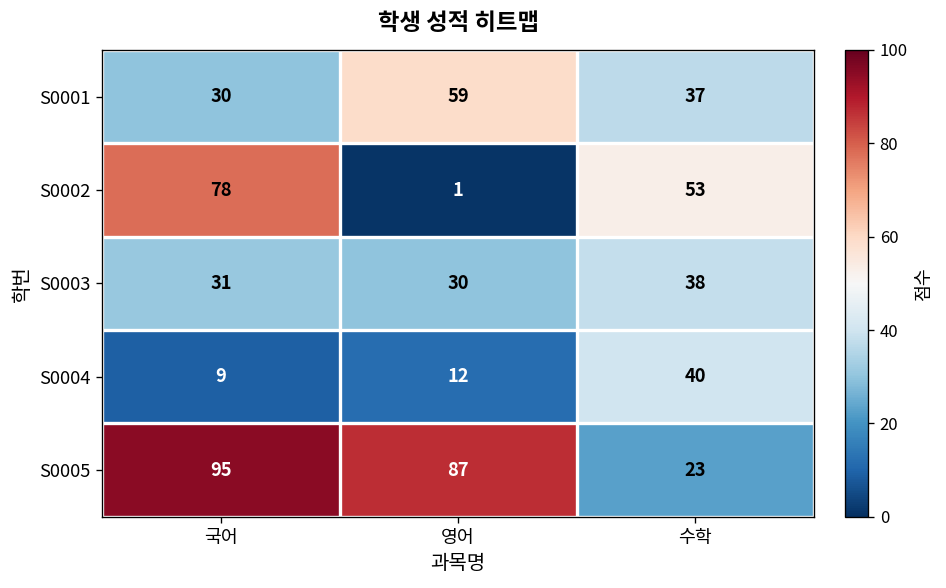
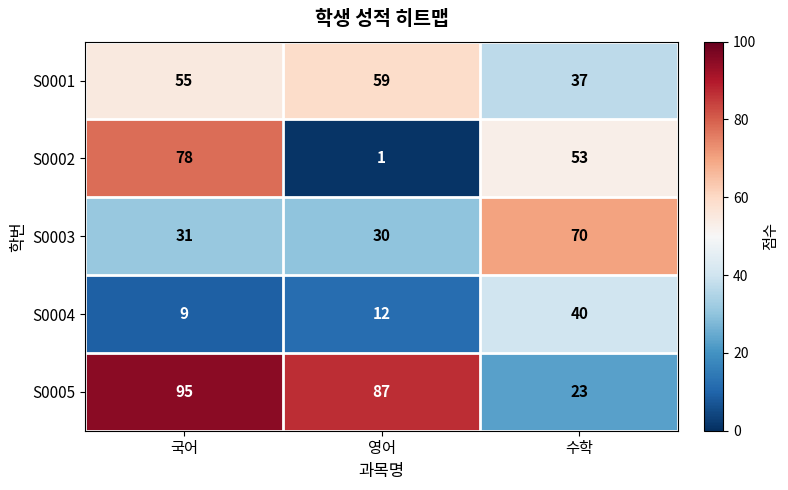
  {
    "S0001": {
-     "국어": 30,
+     "국어": 55,
      "영어": 59,
      "수학": 37
    },
    "S0002": {
      "국어": 78,
      "영어": 1,
      "수학": 53
    },
    "S0003": {
      "국어": 31,
      "영어": 30,
-     "수학": 38
+     "수학": 70
    },
    "S0004": {
      "국어": 9,
      "영어": 12,
      "수학": 40
    },
    "S0005": {
      "국어": 95,
      "영어": 87,
      "수학": 23
    }
  }
